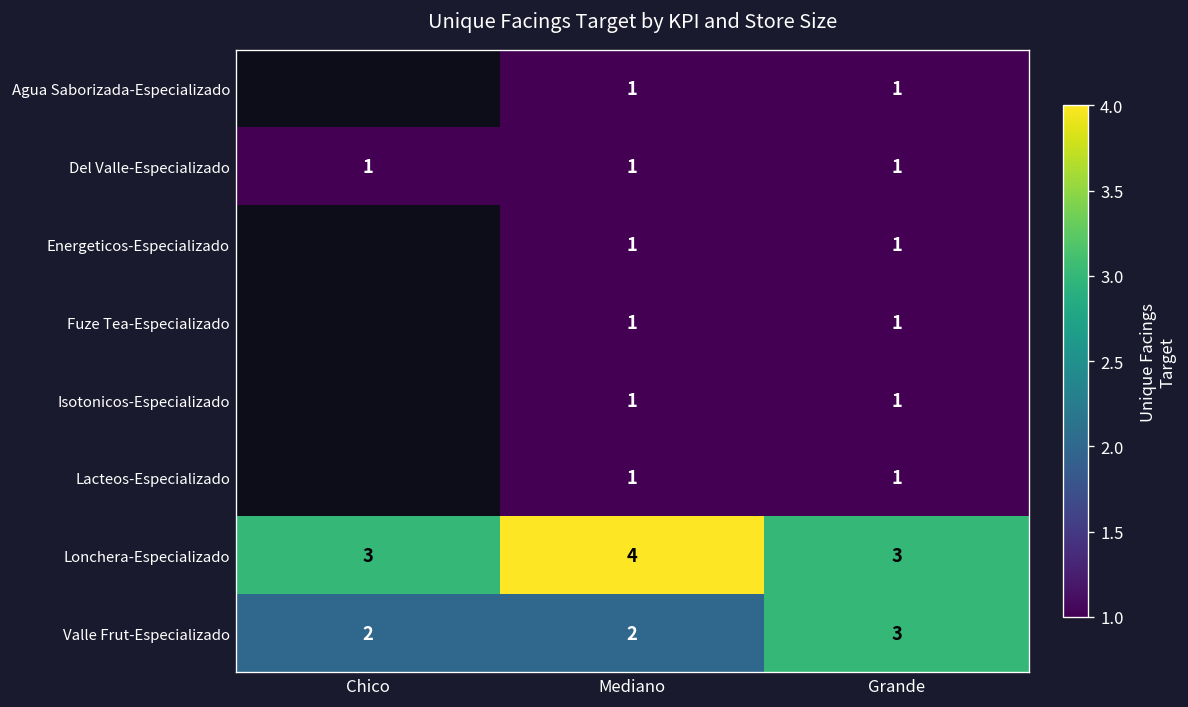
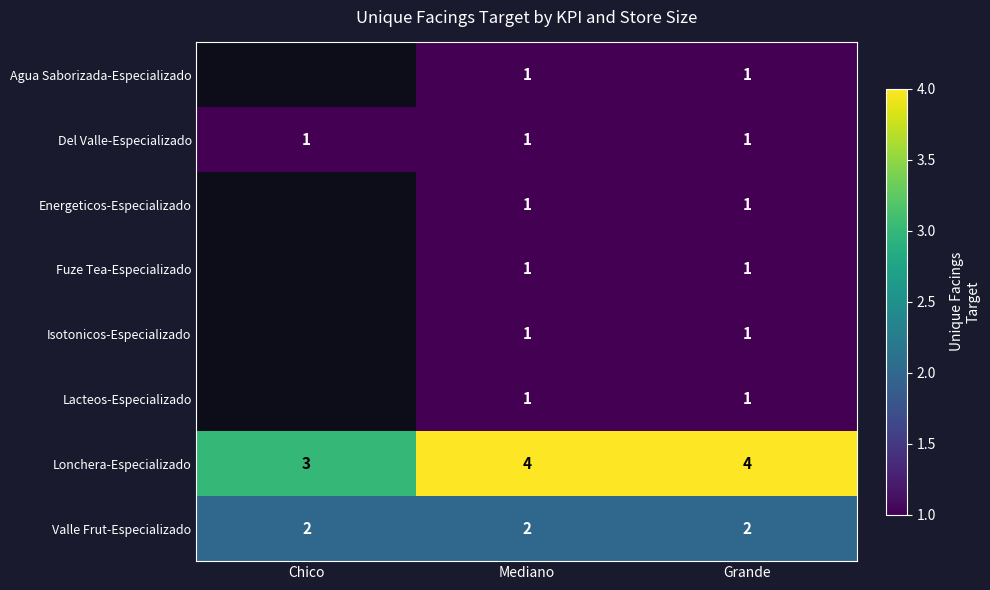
  {
    "Agua Saborizada-Especializado": {
      "Mediano": 1,
      "Grande": 1
    },
    "Del Valle-Especializado": {
      "Chico": 1,
      "Mediano": 1,
      "Grande": 1
    },
    "Energeticos-Especializado": {
      "Mediano": 1,
      "Grande": 1
    },
    "Fuze Tea-Especializado": {
      "Mediano": 1,
      "Grande": 1
    },
    "Isotonicos-Especializado": {
      "Mediano": 1,
      "Grande": 1
    },
    "Lacteos-Especializado": {
      "Mediano": 1,
      "Grande": 1
    },
    "Lonchera-Especializado": {
      "Chico": 3,
      "Mediano": 4,
-     "Grande": 3
+     "Grande": 4
    },
    "Valle Frut-Especializado": {
      "Chico": 2,
      "Mediano": 2,
-     "Grande": 3
+     "Grande": 2
    }
  }
